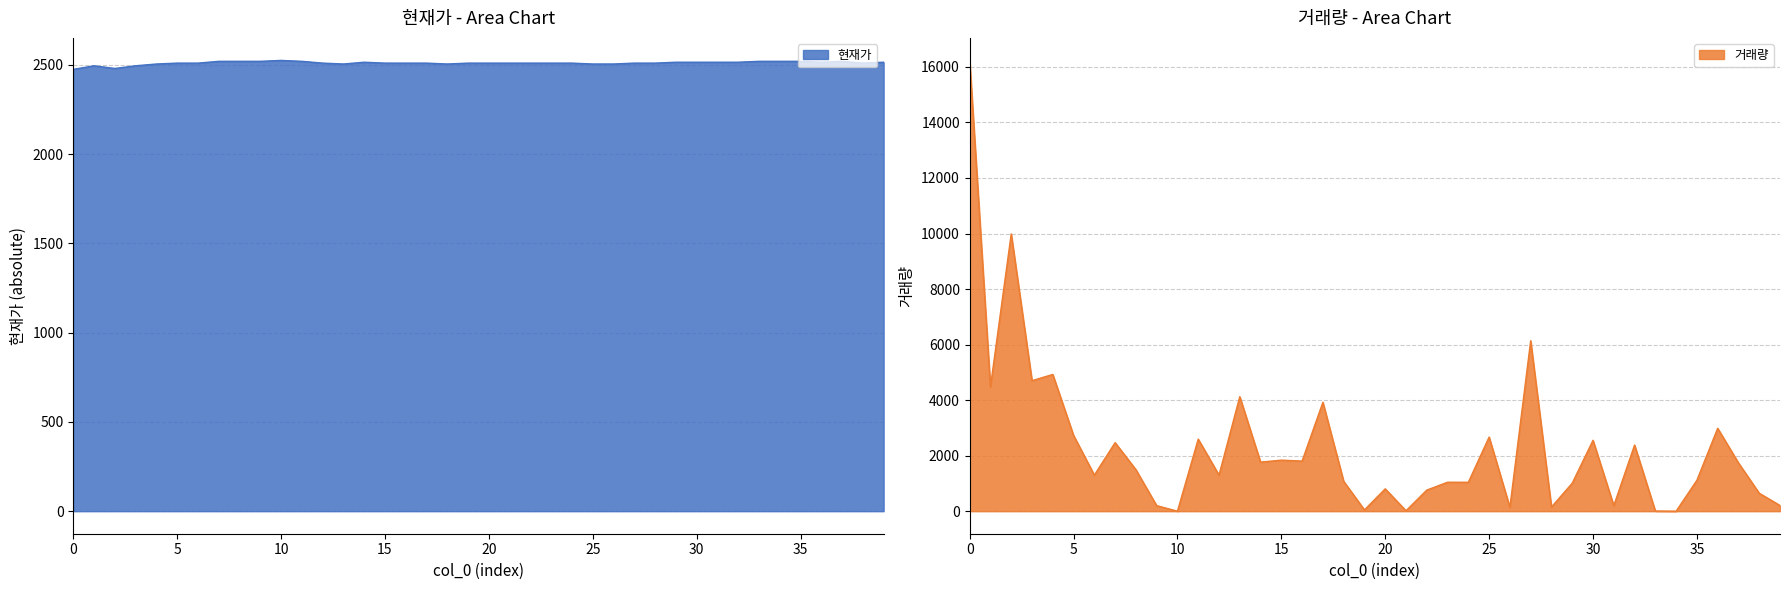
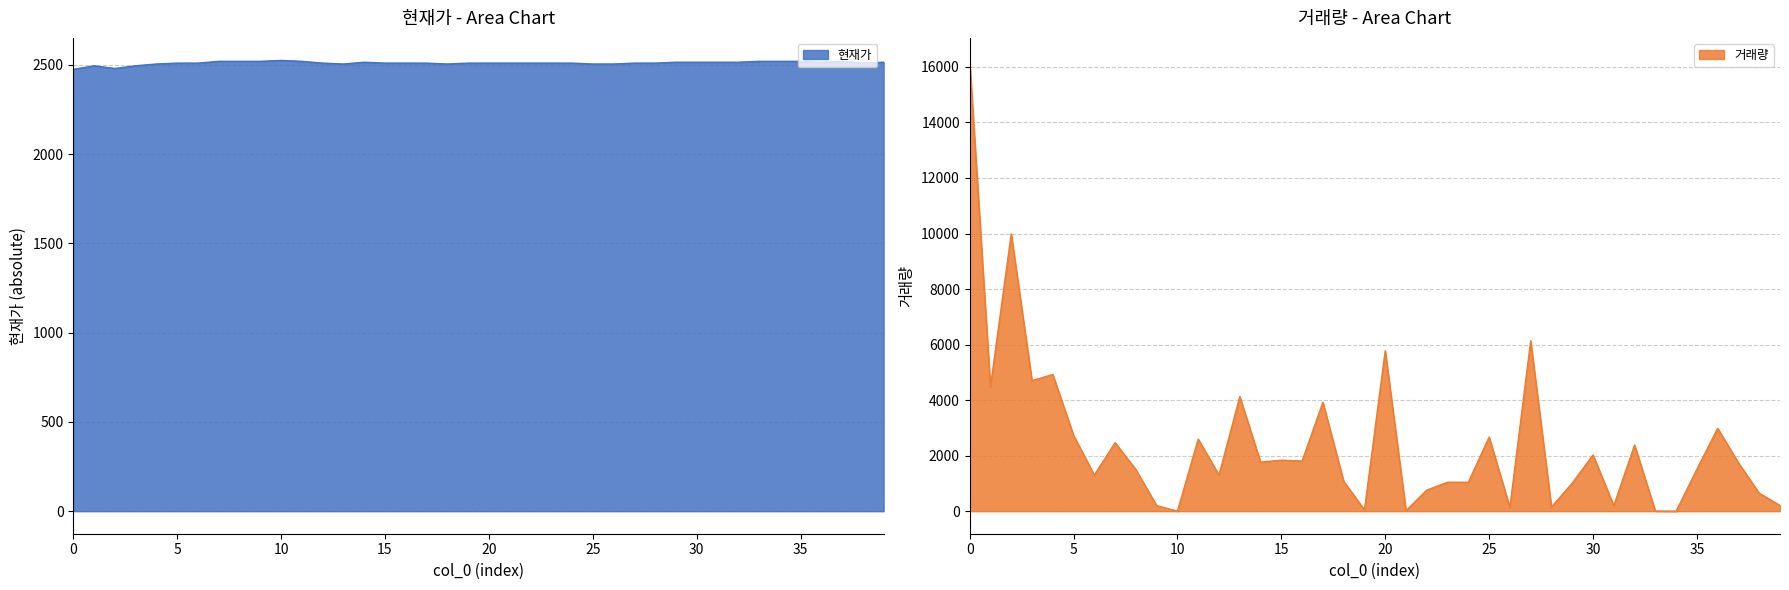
  {
    "현재가 - Area Chart": {
      "0": 2480,
      "5": 2510,
      "10": 2530,
      "15": 2510,
      "20": 2510,
      "25": 2510,
      "30": 2520
    },
    "거래량 - Area Chart": {
      "0": 16200,
      "5": 2700,
      "10": 0,
      "15": 1800,
-     "20": 800,
+     "20": 5800,
      "25": 2700,
-     "30": 2600,
-     "35": 1100
+     "30": 2000,
+     "35": 1500
    }
  }
